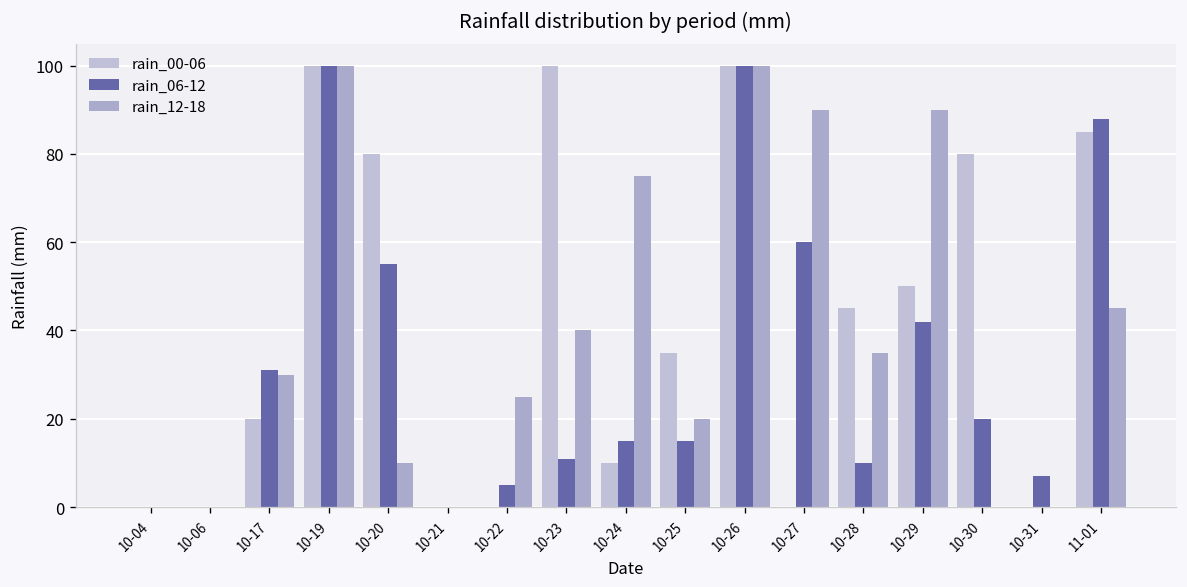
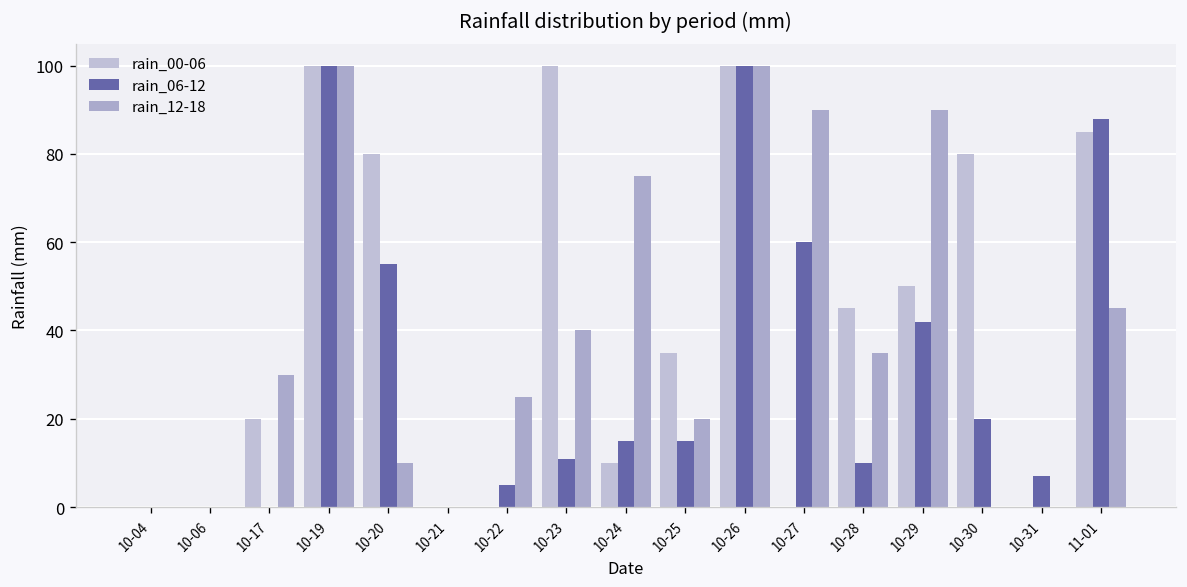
  {
    "rain_06-12": {
      "10-04": 0,
      "10-06": 0,
-     "10-17": 31,
+     "10-17": 0,
      "10-19": 100,
      "10-20": 55,
      "10-21": 0,
      "10-22": 5,
      "10-23": 11,
      "10-24": 15,
      "10-25": 15,
      "10-26": 100,
      "10-27": 60,
      "10-28": 10,
      "10-29": 42,
      "10-30": 20,
      "10-31": 7,
      "11-01": 88
    }
  }
